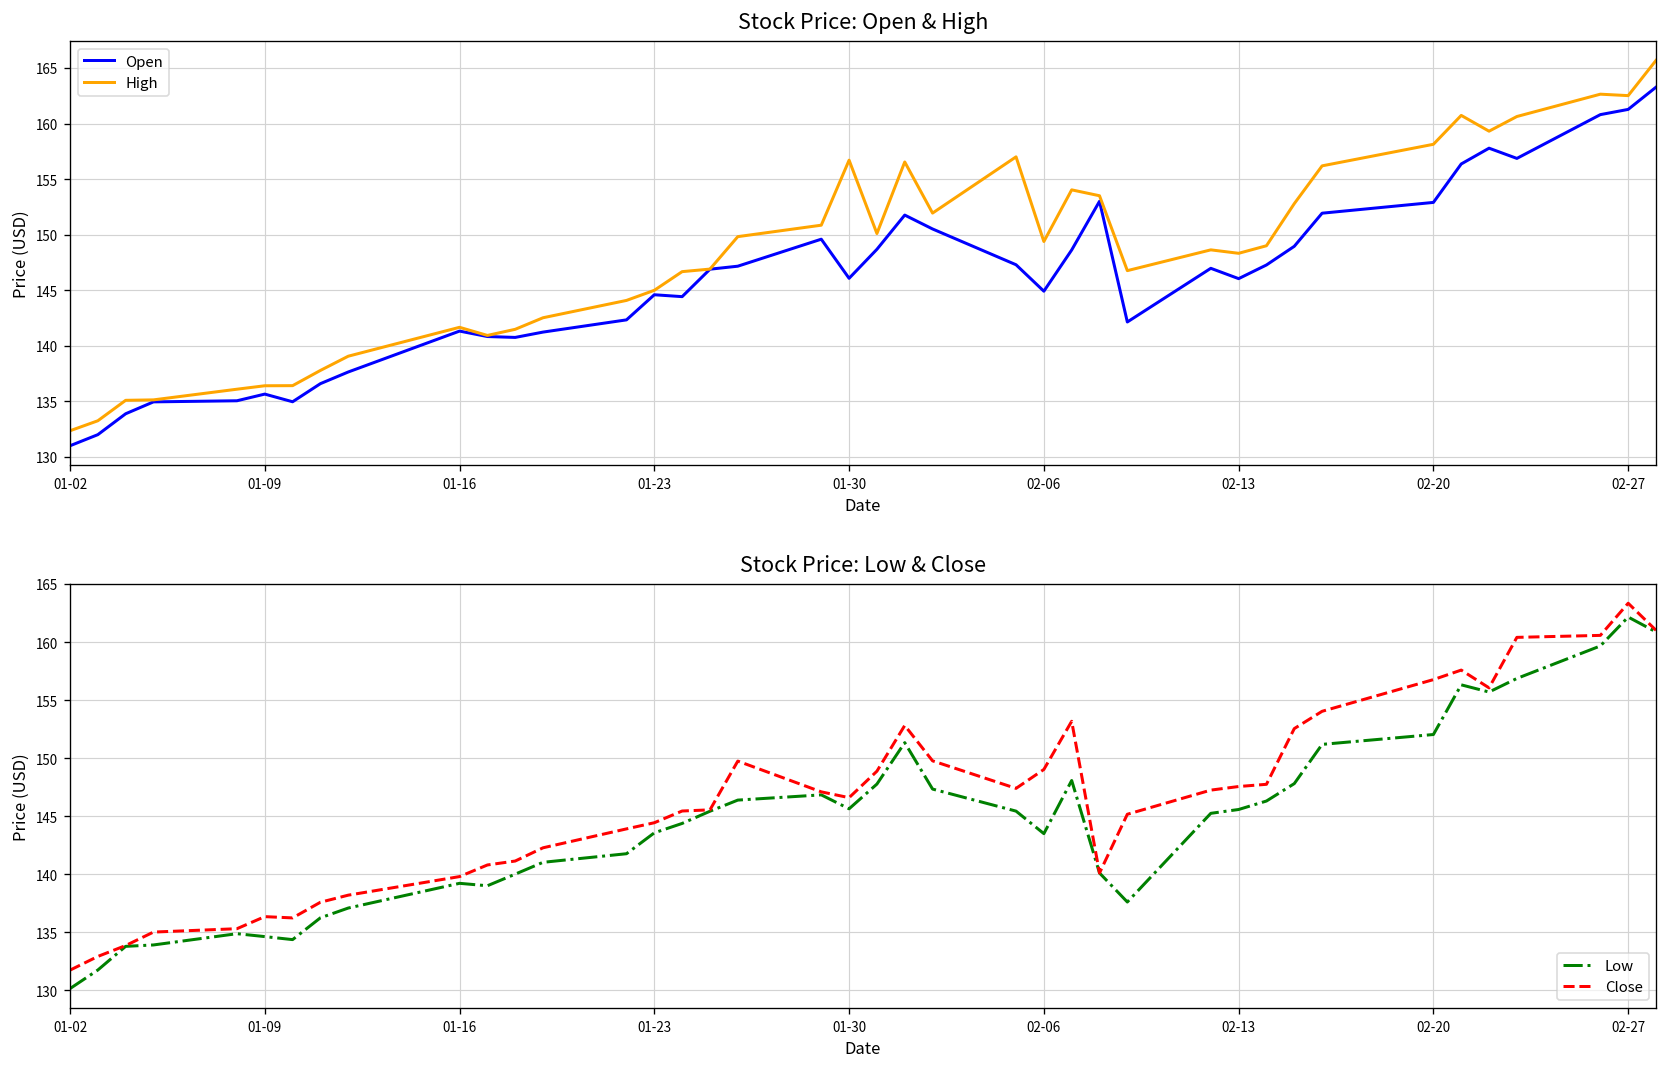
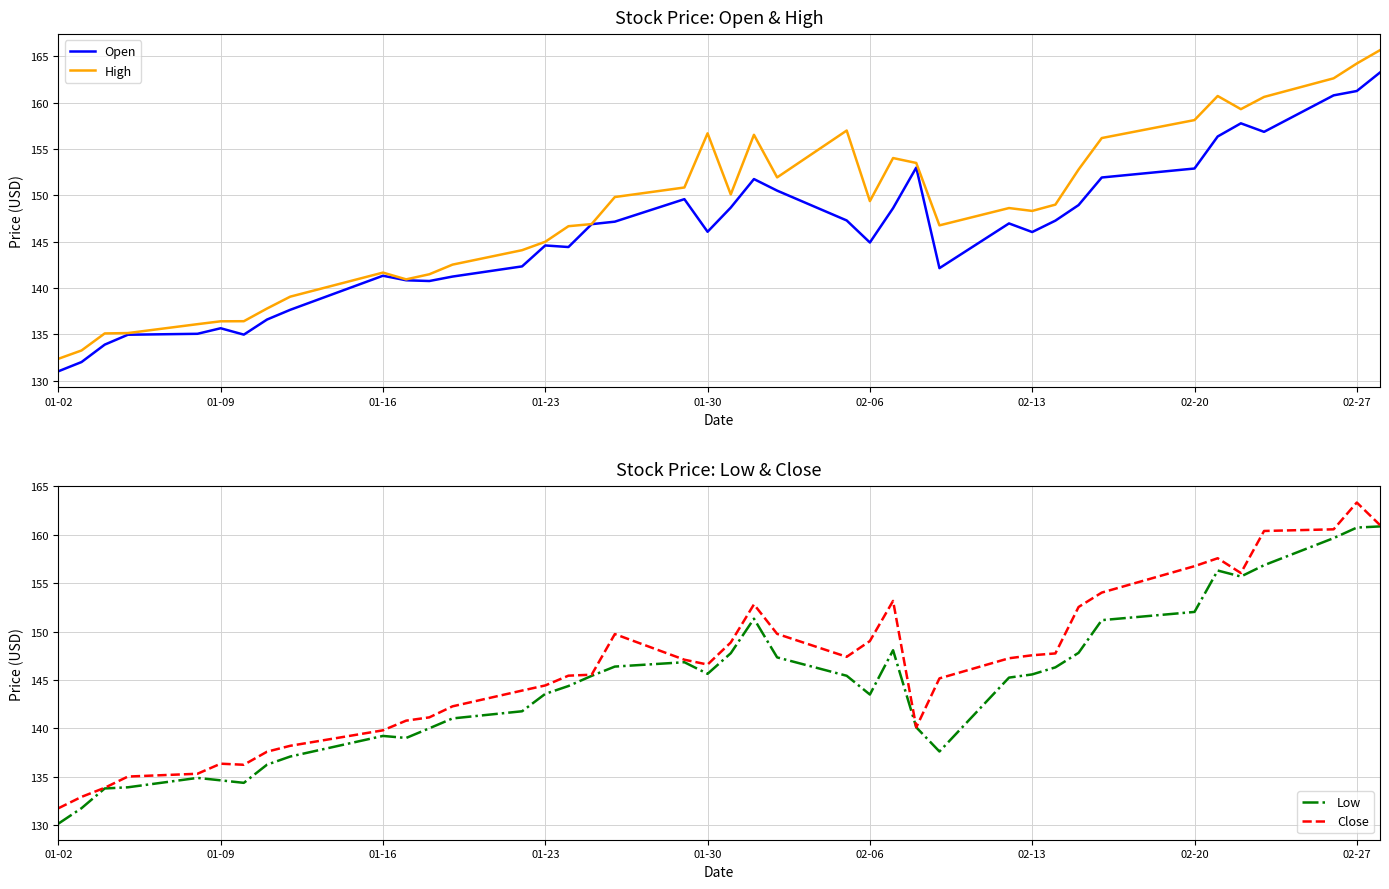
  {
    "Stock Price: Open & High": {
      "Open": {
        "01-02": 131,
        "01-09": 136,
        "01-16": 141,
        "01-23": 145,
        "01-30": 146,
        "02-06": 145,
        "02-13": 146,
        "02-20": 153,
        "02-27": 161
      },
      "High": {
        "01-02": 132,
        "01-09": 136,
        "01-16": 142,
        "01-23": 145,
        "01-30": 157,
        "02-06": 149,
        "02-13": 148,
        "02-20": 158,
-       "02-27": 163
+       "02-27": 164
      }
    },
    "Stock Price: Low & Close": {
      "Low": {
        "01-02": 130,
        "01-09": 135,
        "01-16": 139,
        "01-23": 144,
        "01-30": 146,
        "02-06": 143,
        "02-13": 146,
        "02-20": 152,
-       "02-27": 162
+       "02-27": 161
      },
      "Close": {
        "01-02": 132,
        "01-09": 136,
        "01-16": 140,
        "01-23": 144,
        "01-30": 147,
        "02-06": 149,
        "02-13": 148,
        "02-20": 157,
        "02-27": 163
      }
    }
  }
